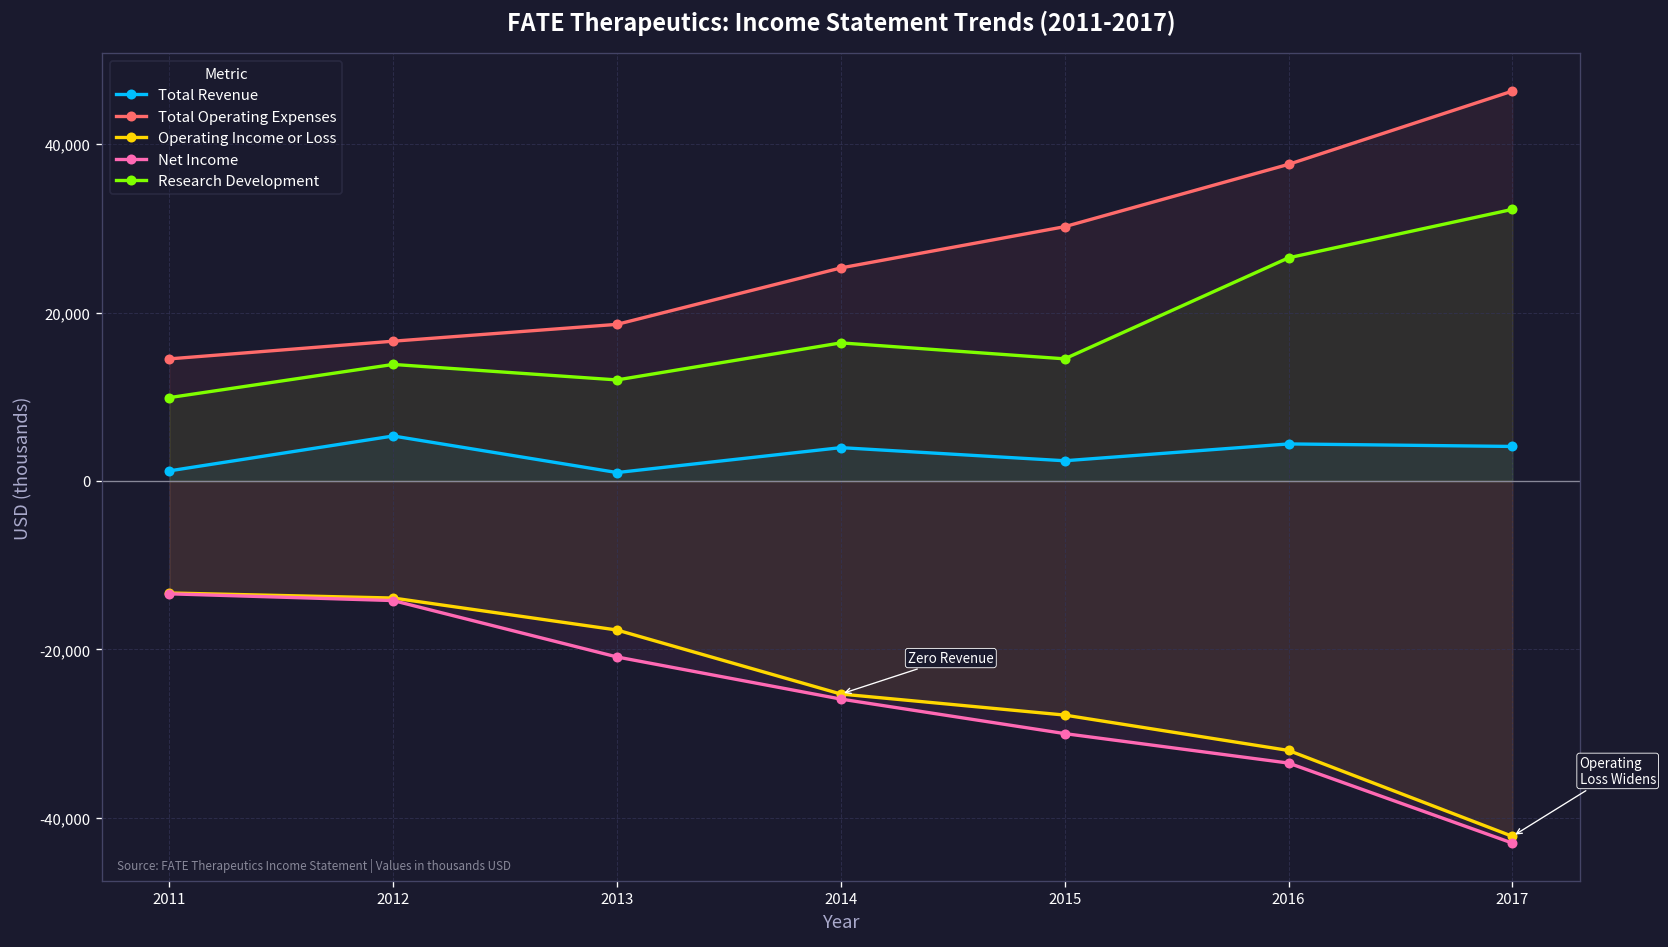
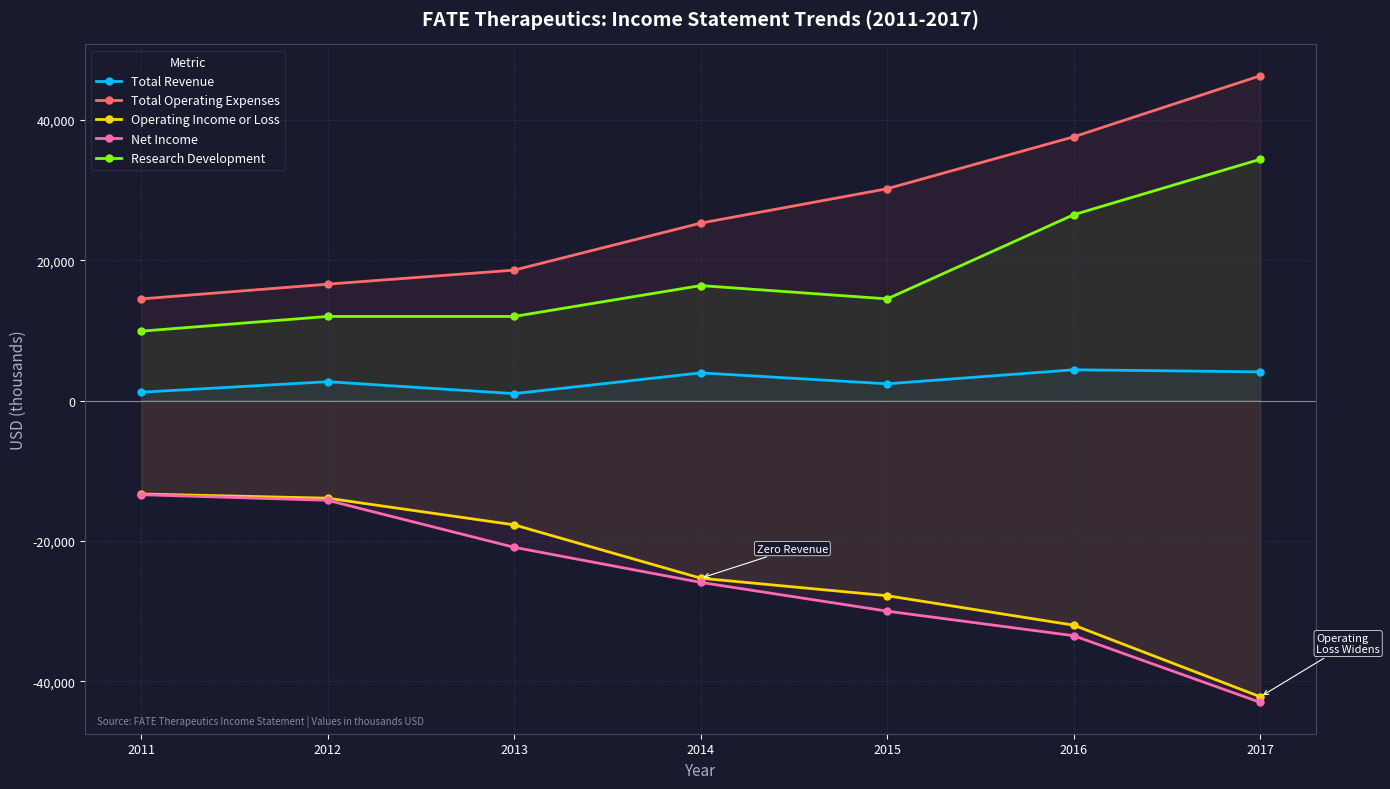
  {
    "Total Revenue": {
      "2011": "1,000",
-     "2012": "5,000",
+     "2012": "3,000",
      "2013": "1,000",
      "2014": "4,000",
      "2015": "2,000",
      "2016": "4,000",
      "2017": "4,000"
    },
    "Total Operating Expenses": {
      "2011": "15,000",
      "2012": "17,000",
      "2013": "19,000",
      "2014": "25,000",
      "2015": "30,000",
      "2016": "38,000",
      "2017": "46,000"
    },
    "Net Income": {
      "2013": "-21,000",
      "2014": "-26,000",
      "2015": "-30,000",
      "2016": "-34,000",
      "2017": "-43,000"
    },
    "Research Development": {
      "2011": "10,000",
-     "2012": "14,000",
+     "2012": "12,000",
      "2013": "12,000",
      "2014": "16,000",
      "2015": "15,000",
      "2016": "27,000",
-     "2017": "32,000"
+     "2017": "34,000"
    }
  }
